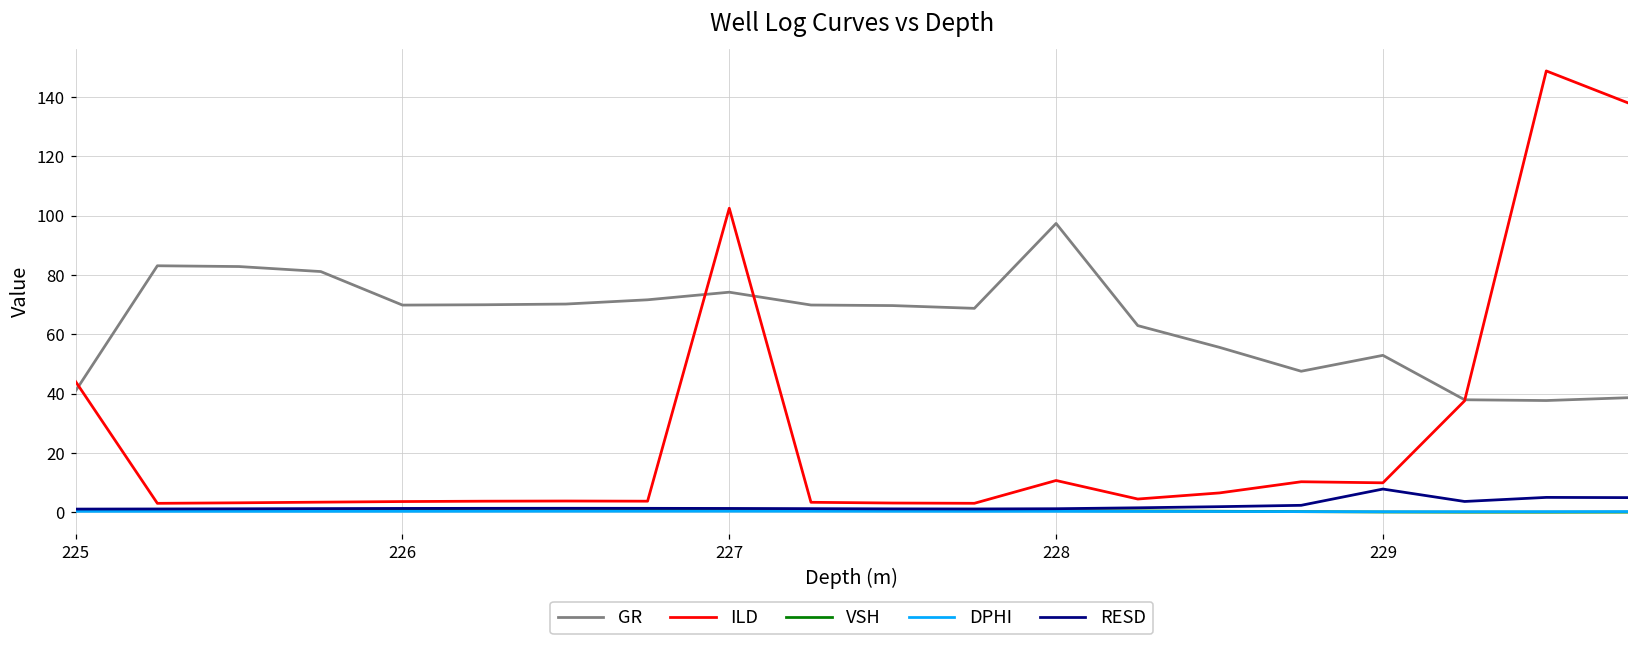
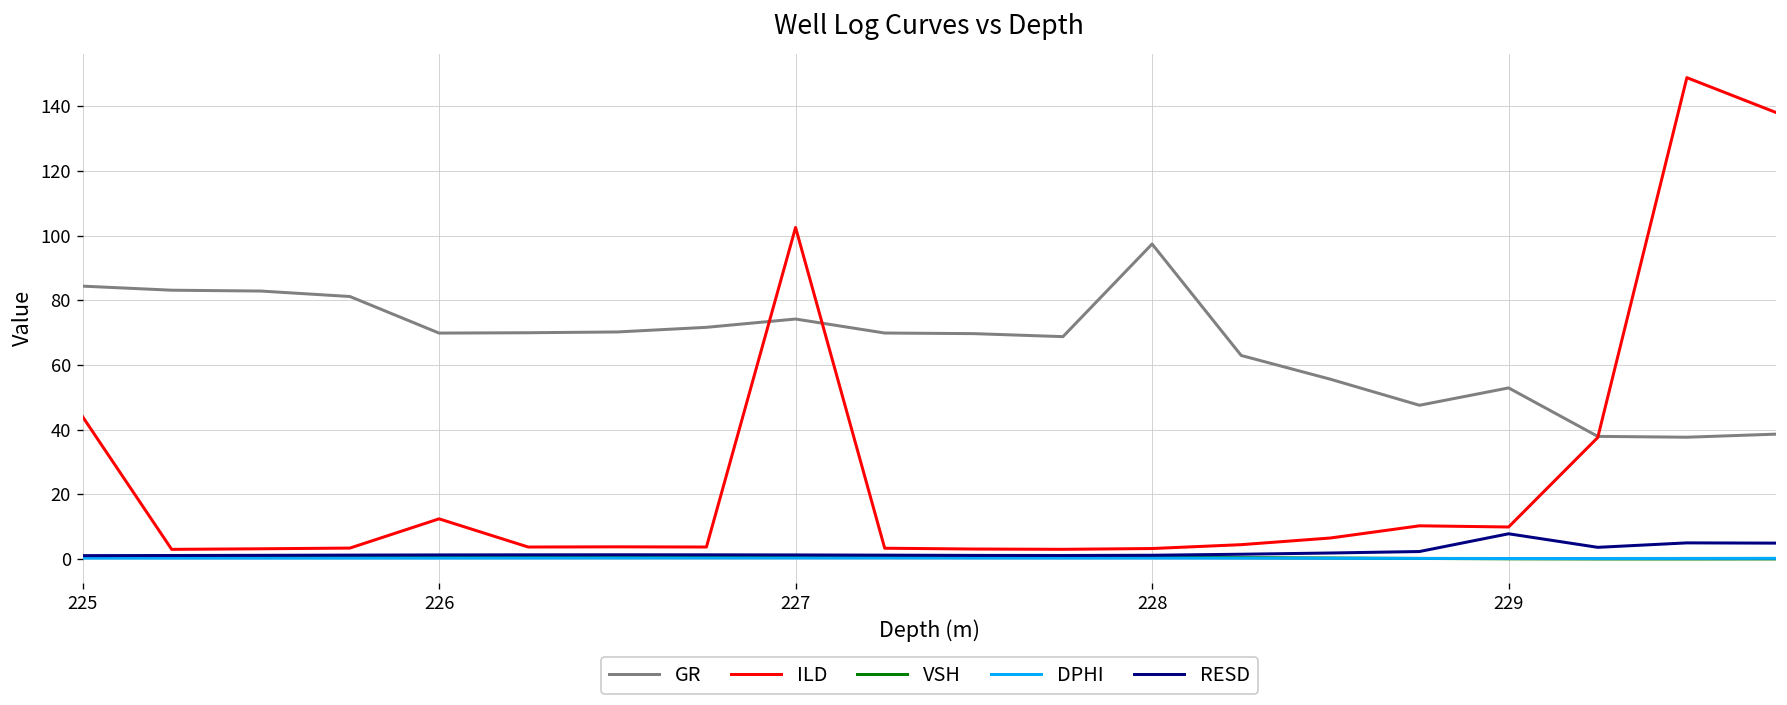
  {
    "GR": {
-     "225": 41,
+     "225": 84,
      "226": 70,
      "227": 74,
      "228": 97,
      "229": 53
    },
    "ILD": {
      "225": 44,
-     "226": 4,
+     "226": 12,
      "227": 103,
-     "228": 11,
+     "228": 3,
      "229": 10
    },
    "RESD": {
      "229": 8
    }
  }
